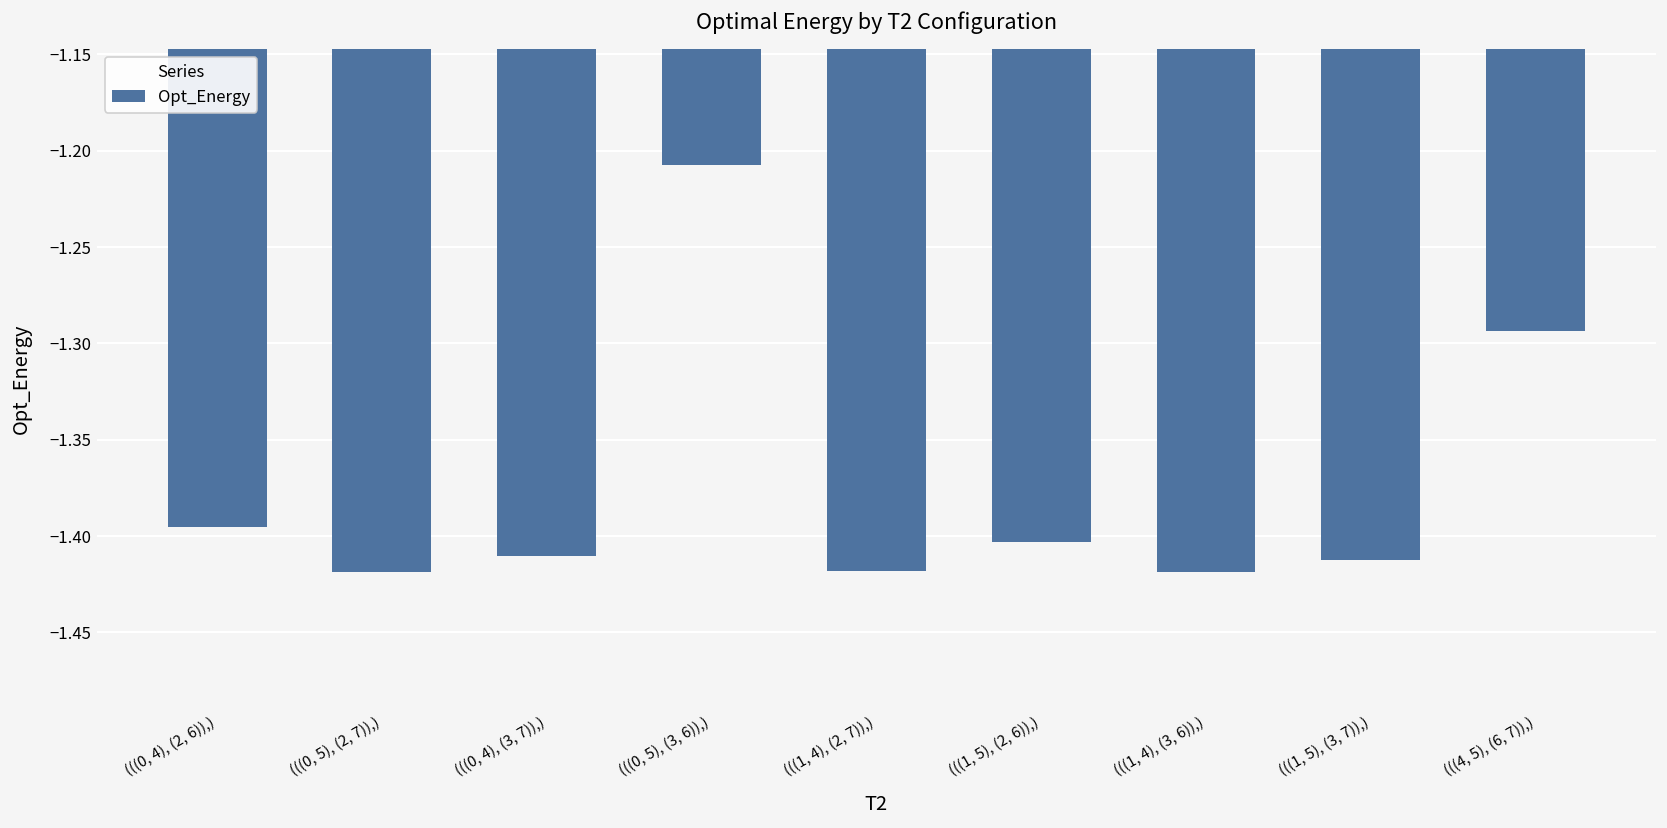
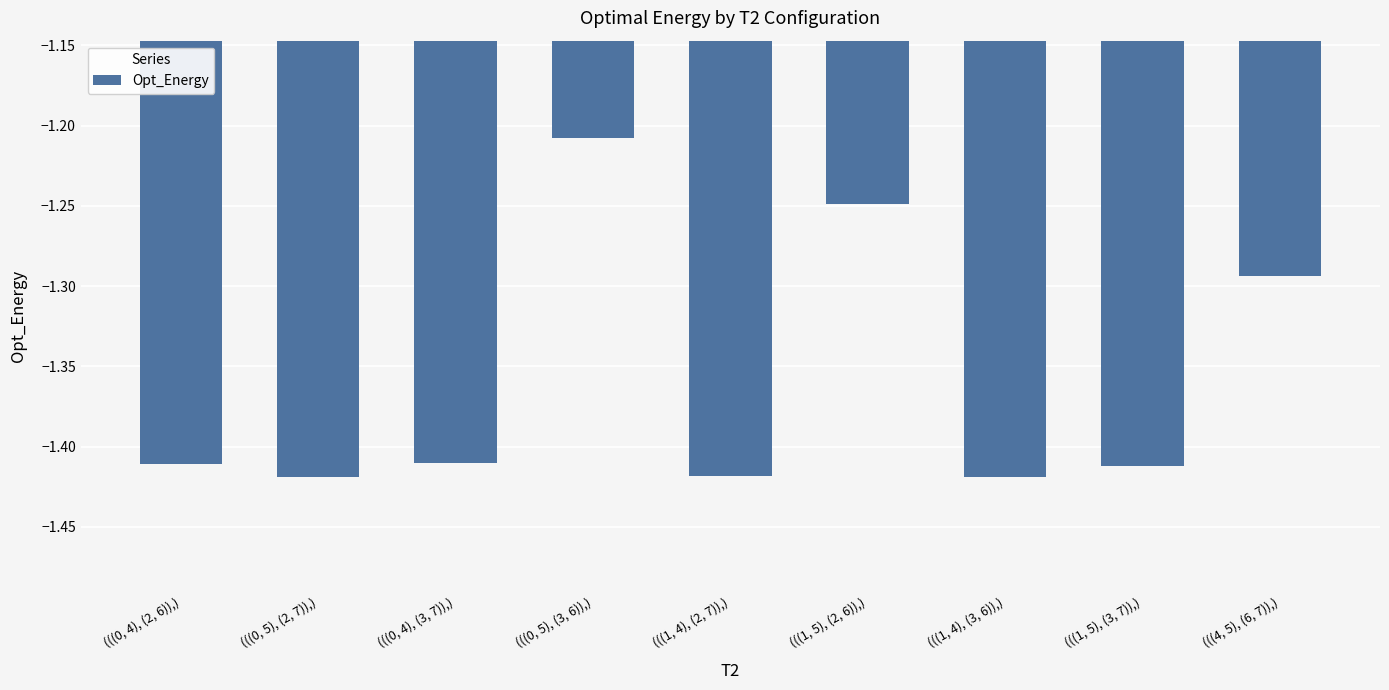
  {
-   "(((0, 4), (2, 6)),)": -1.395,
+   "(((0, 4), (2, 6)),)": -1.411,
    "(((0, 5), (2, 7)),)": -1.419,
    "(((0, 4), (3, 7)),)": -1.410,
    "(((0, 5), (3, 6)),)": -1.207,
    "(((1, 4), (2, 7)),)": -1.418,
-   "(((1, 5), (2, 6)),)": -1.403,
+   "(((1, 5), (2, 6)),)": -1.249,
    "(((1, 4), (3, 6)),)": -1.419,
    "(((1, 5), (3, 7)),)": -1.412,
    "(((4, 5), (6, 7)),)": -1.293
  }
